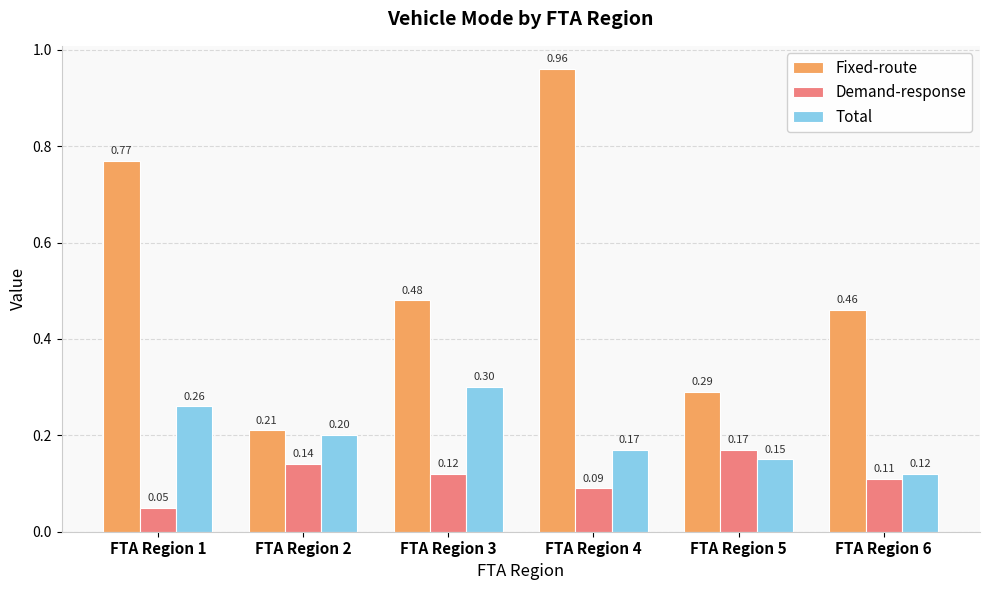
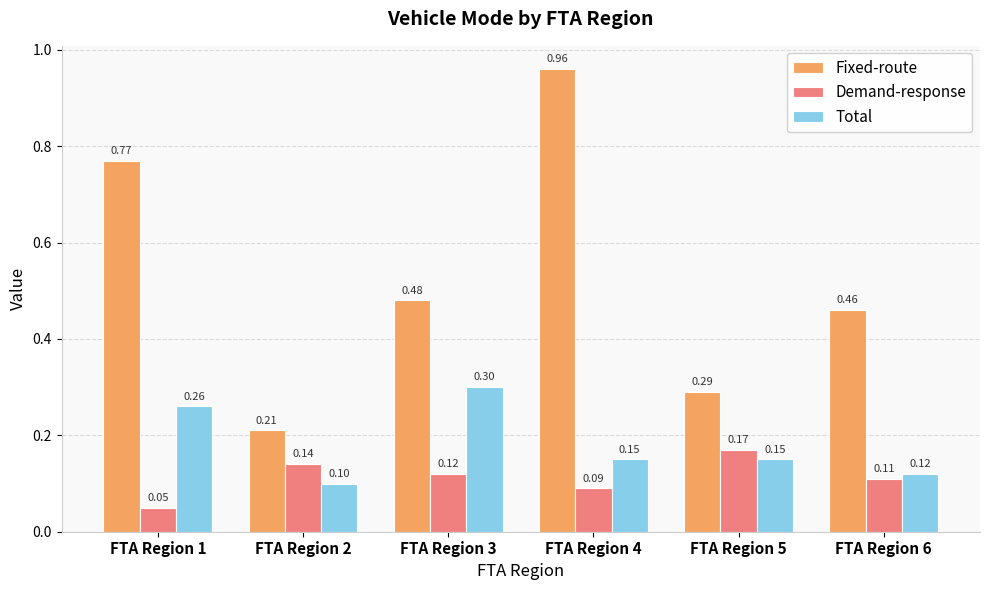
  {
    "Total": {
      "FTA Region 1": 0.26,
-     "FTA Region 2": 0.20,
+     "FTA Region 2": 0.10,
      "FTA Region 3": 0.30,
-     "FTA Region 4": 0.17,
+     "FTA Region 4": 0.15,
      "FTA Region 5": 0.15,
      "FTA Region 6": 0.12
    }
  }
